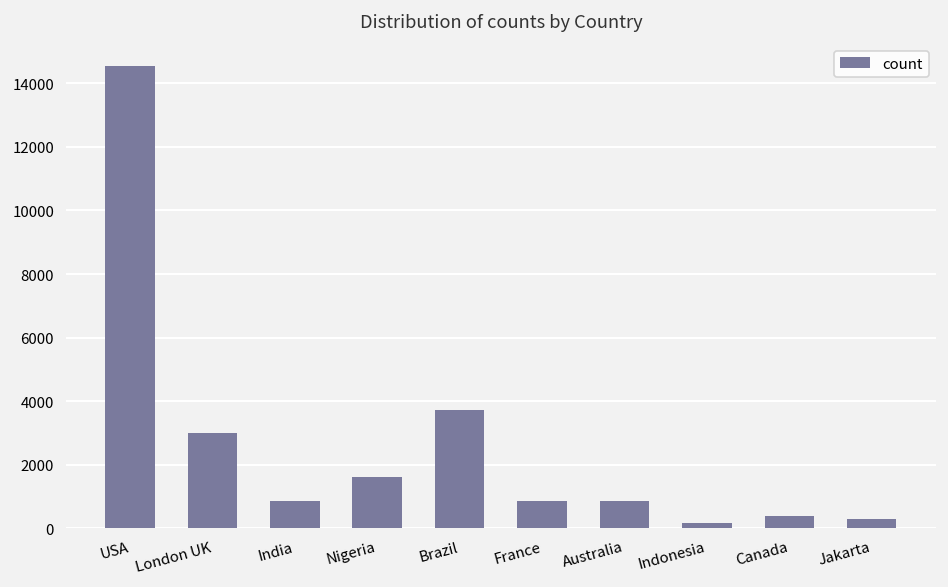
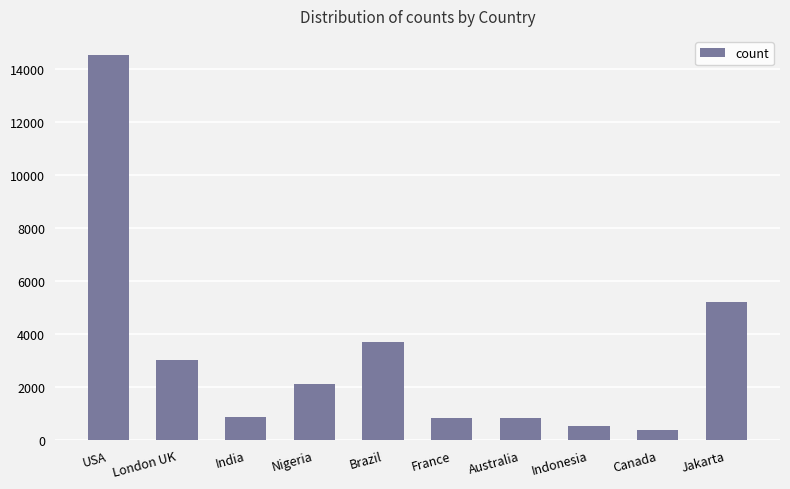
  {
    "USA": 14500,
    "London UK": 3000,
    "India": 900,
-   "Nigeria": 1600,
+   "Nigeria": 2100,
    "Brazil": 3700,
    "France": 800,
    "Australia": 800,
-   "Indonesia": 200,
+   "Indonesia": 500,
    "Canada": 400,
-   "Jakarta": 300
+   "Jakarta": 5200
  }
